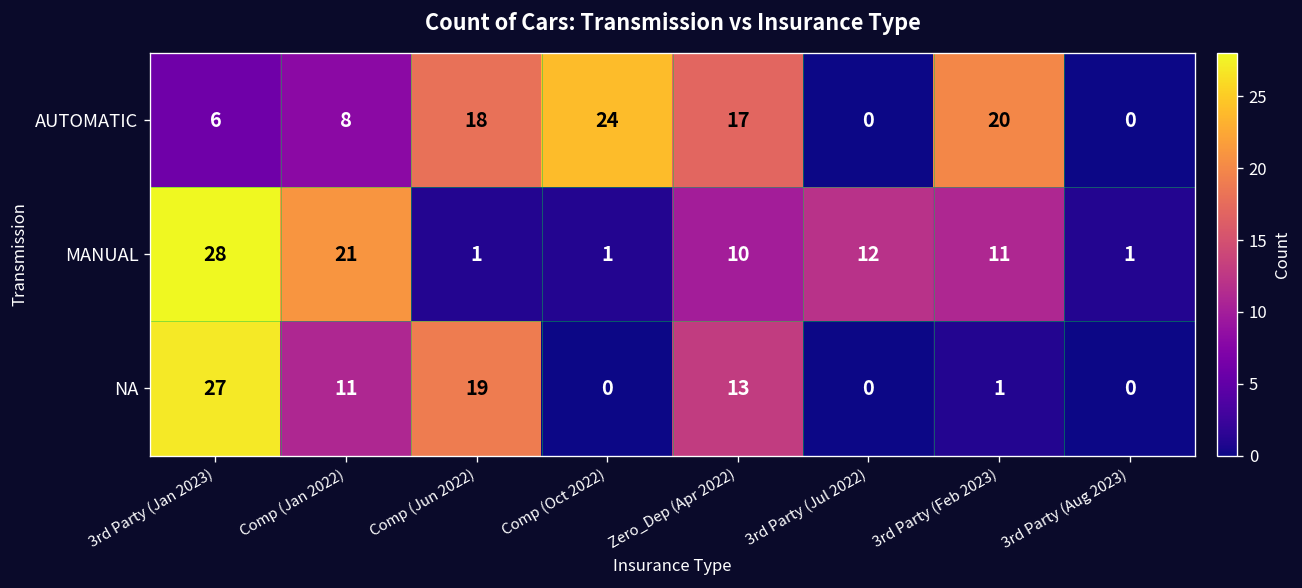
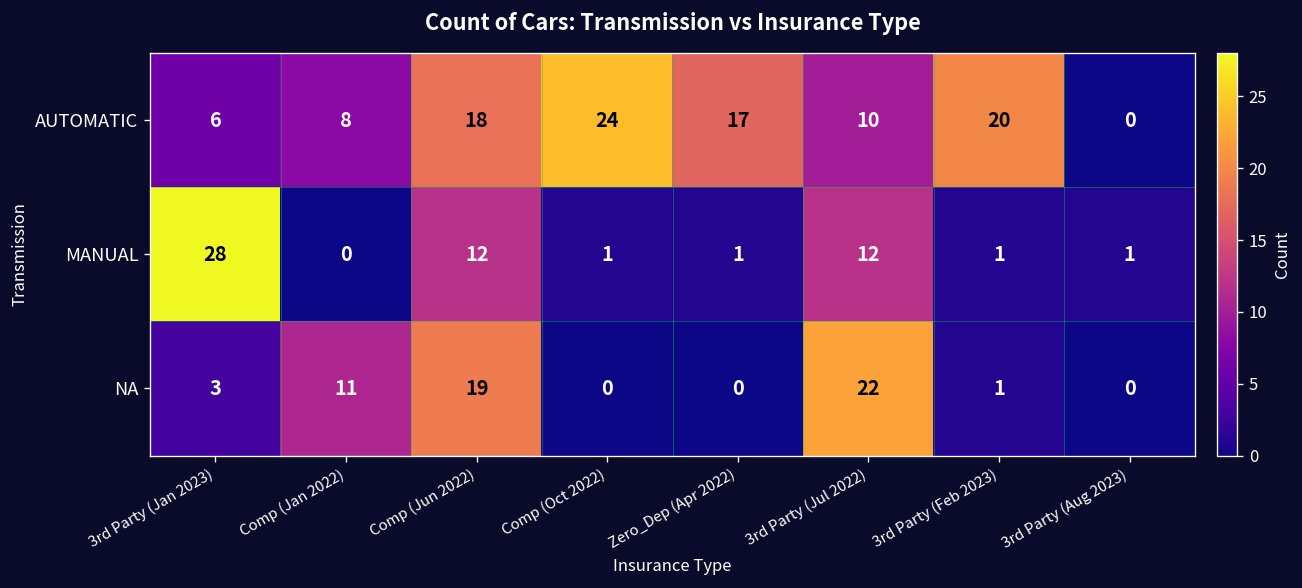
  {
    "AUTOMATIC": {
      "3rd Party (Jan 2023)": 6,
      "Comp (Jan 2022)": 8,
      "Comp (Jun 2022)": 18,
      "Comp (Oct 2022)": 24,
      "Zero_Dep (Apr 2022)": 17,
-     "3rd Party (Jul 2022)": 0,
+     "3rd Party (Jul 2022)": 10,
      "3rd Party (Feb 2023)": 20,
      "3rd Party (Aug 2023)": 0
    },
    "MANUAL": {
      "3rd Party (Jan 2023)": 28,
-     "Comp (Jan 2022)": 21,
-     "Comp (Jun 2022)": 1,
+     "Comp (Jan 2022)": 0,
+     "Comp (Jun 2022)": 12,
      "Comp (Oct 2022)": 1,
-     "Zero_Dep (Apr 2022)": 10,
+     "Zero_Dep (Apr 2022)": 1,
      "3rd Party (Jul 2022)": 12,
-     "3rd Party (Feb 2023)": 11,
+     "3rd Party (Feb 2023)": 1,
      "3rd Party (Aug 2023)": 1
    },
    "NA": {
-     "3rd Party (Jan 2023)": 27,
+     "3rd Party (Jan 2023)": 3,
      "Comp (Jan 2022)": 11,
      "Comp (Jun 2022)": 19,
      "Comp (Oct 2022)": 0,
-     "Zero_Dep (Apr 2022)": 13,
-     "3rd Party (Jul 2022)": 0,
+     "Zero_Dep (Apr 2022)": 0,
+     "3rd Party (Jul 2022)": 22,
      "3rd Party (Feb 2023)": 1,
      "3rd Party (Aug 2023)": 0
    }
  }
